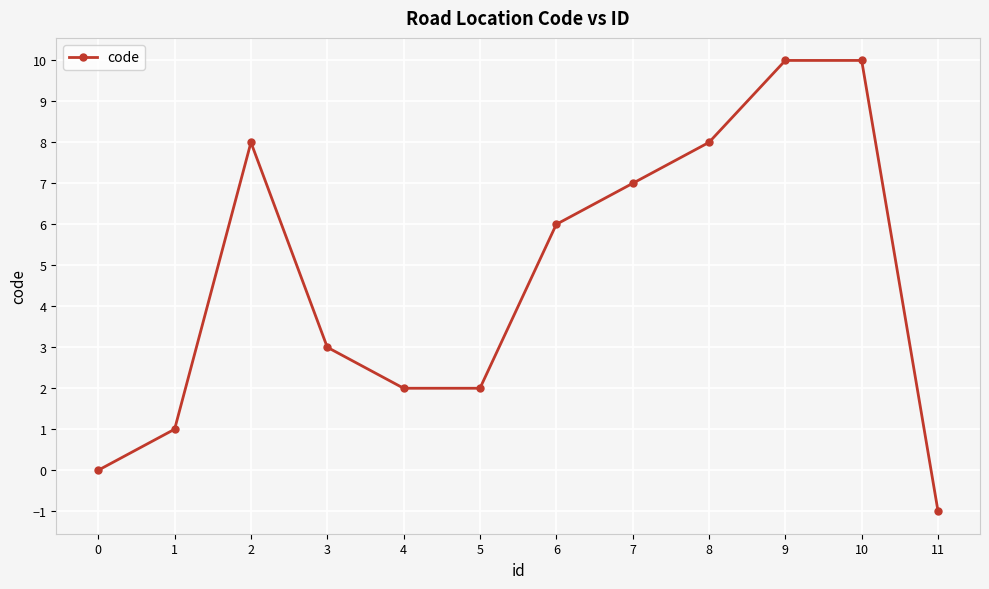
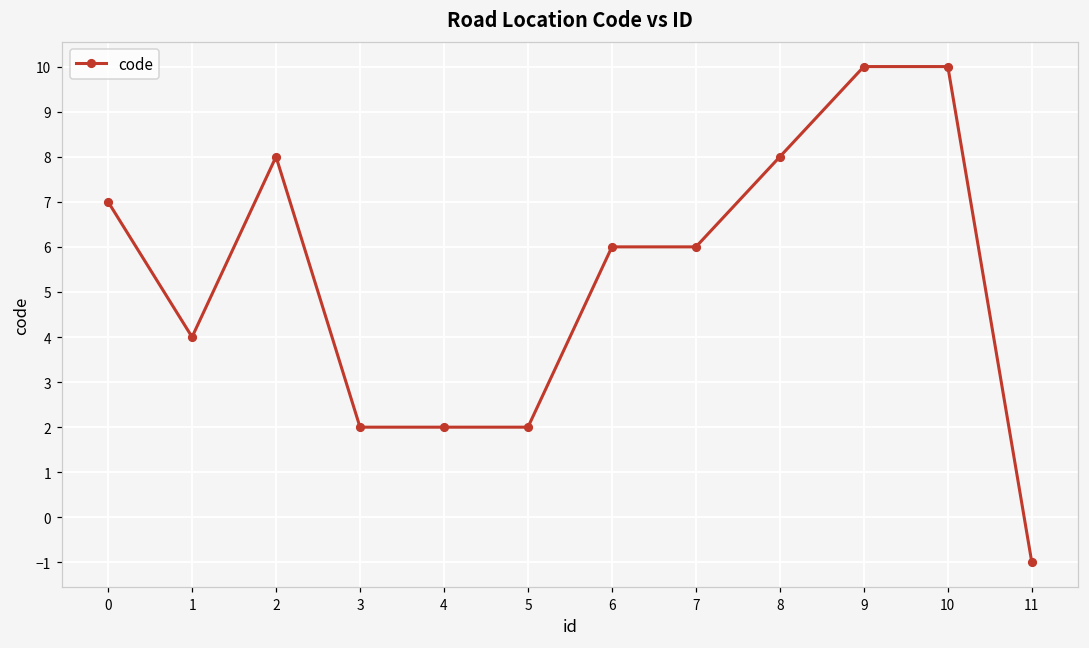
  {
-   "0": 0,
-   "1": 1,
+   "0": 7,
+   "1": 4,
    "2": 8,
-   "3": 3,
+   "3": 2,
    "4": 2,
    "5": 2,
    "6": 6,
-   "7": 7,
+   "7": 6,
    "8": 8,
    "9": 10,
    "10": 10,
    "11": -1
  }
